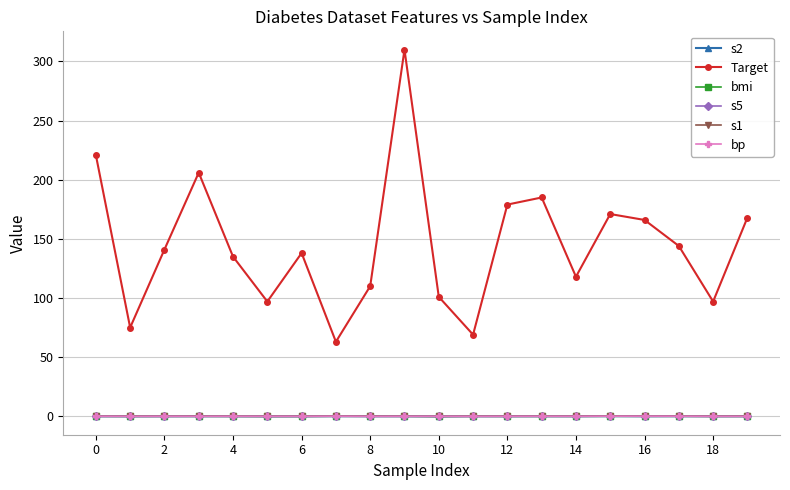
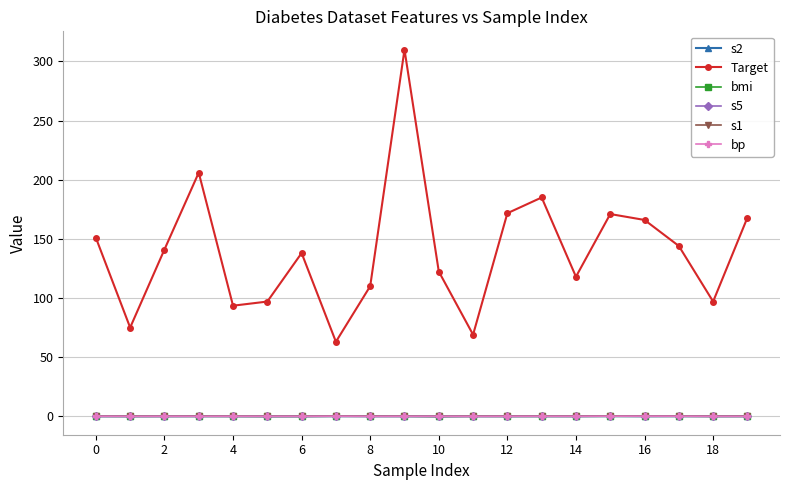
  {
    "bp": {
      "0": 0,
      "2": 0,
      "4": 0,
      "6": 0,
      "8": 0,
      "10": 0,
      "12": 0,
      "14": 0,
      "16": 0,
      "18": 0
    },
    "Target": {
-     "0": 221,
+     "0": 151,
      "2": 141,
-     "4": 135,
+     "4": 94,
      "6": 138,
      "8": 110,
-     "10": 101,
-     "12": 179,
+     "10": 122,
+     "12": 172,
      "14": 118,
      "16": 166,
      "18": 97
    }
  }
